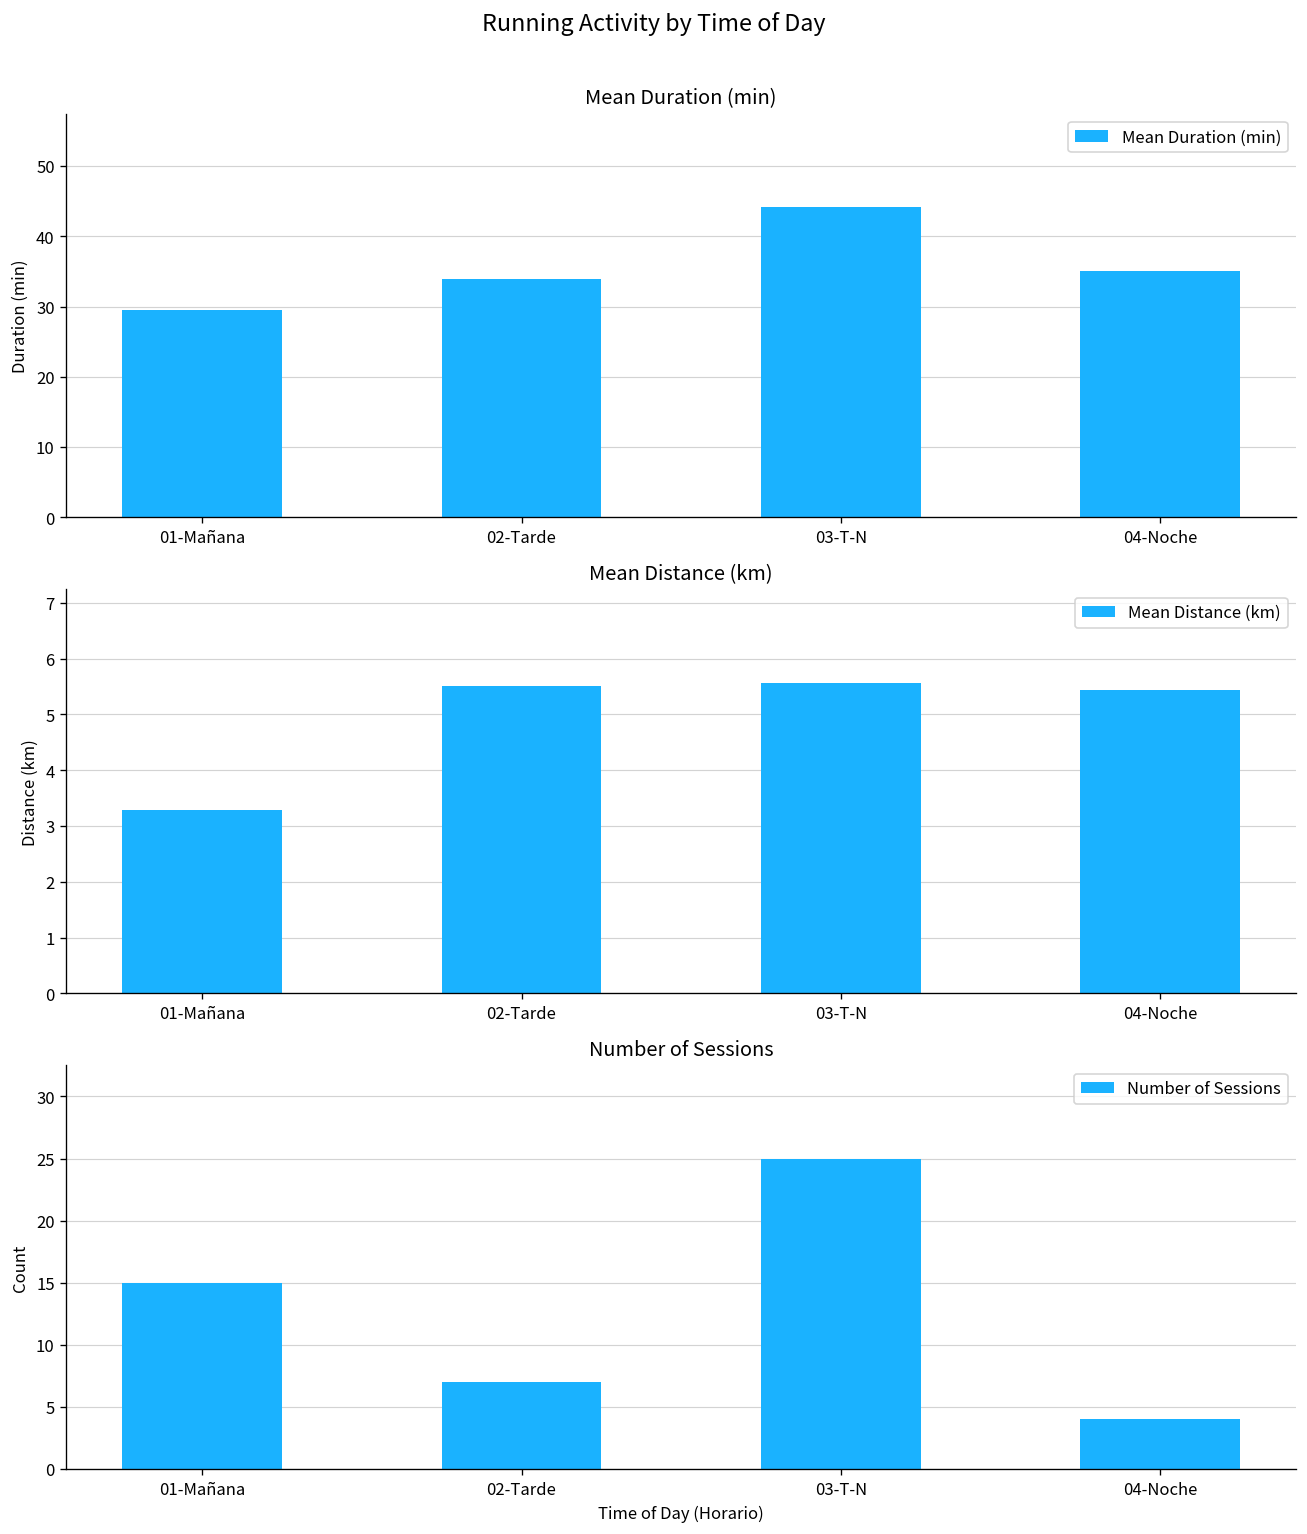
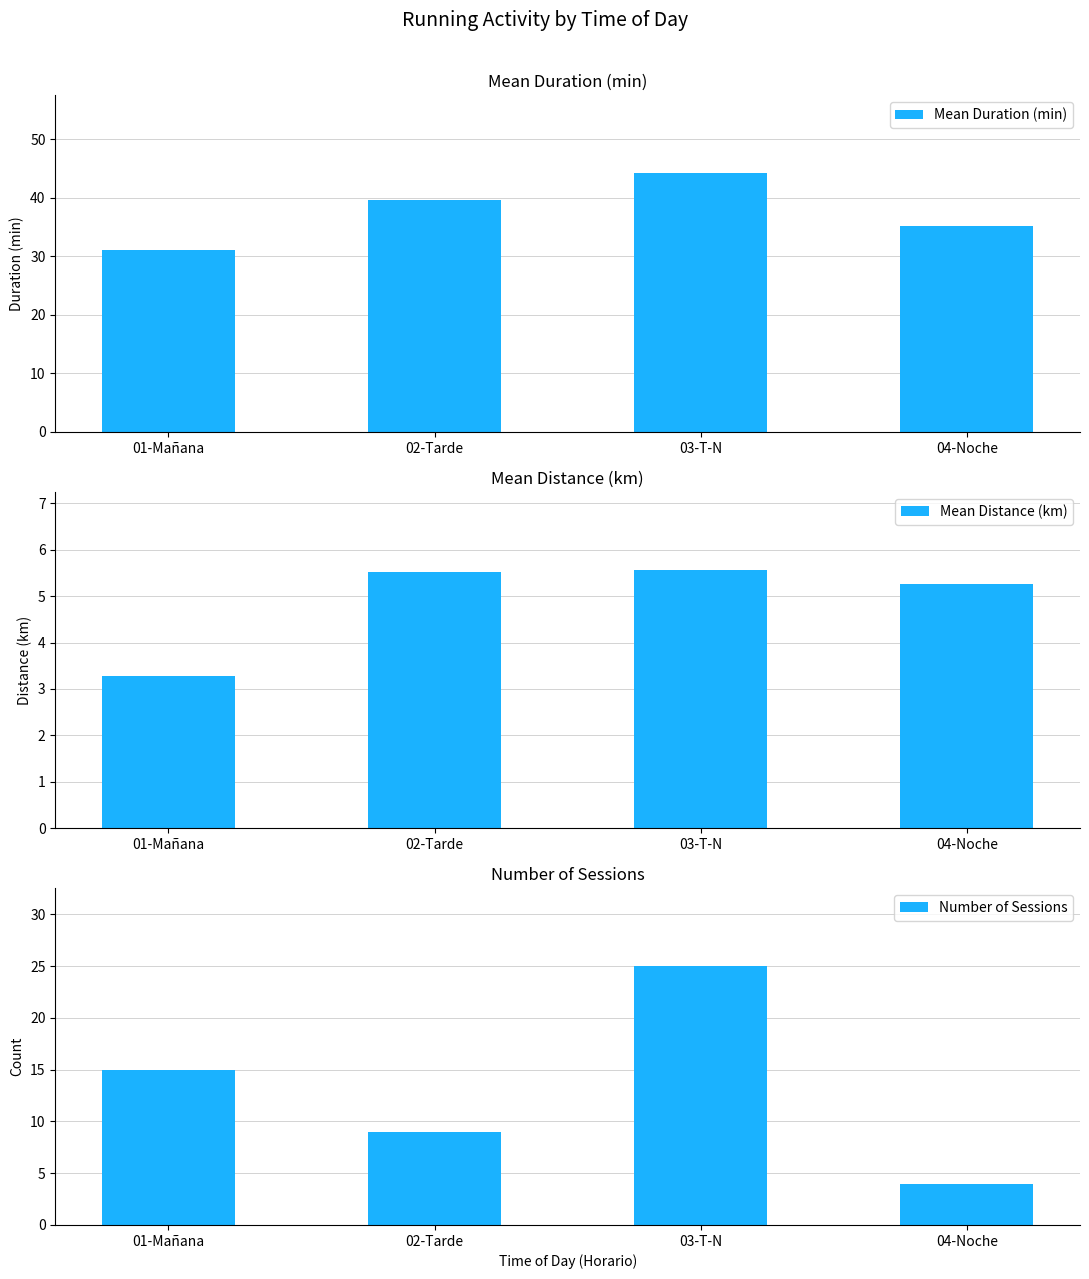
  {
    "Mean Duration (min)": {
-     "01-Mañana": 29,
-     "02-Tarde": 34,
+     "01-Mañana": 31,
+     "02-Tarde": 40,
      "03-T-N": 44,
      "04-Noche": 35
    },
    "Mean Distance (km)": {
      "01-Mañana": 3.3,
      "02-Tarde": 5.5,
      "03-T-N": 5.6,
-     "04-Noche": 5.4
+     "04-Noche": 5.3
    },
    "Number of Sessions": {
      "01-Mañana": 15,
-     "02-Tarde": 7,
+     "02-Tarde": 9,
      "03-T-N": 25,
      "04-Noche": 4
    }
  }
